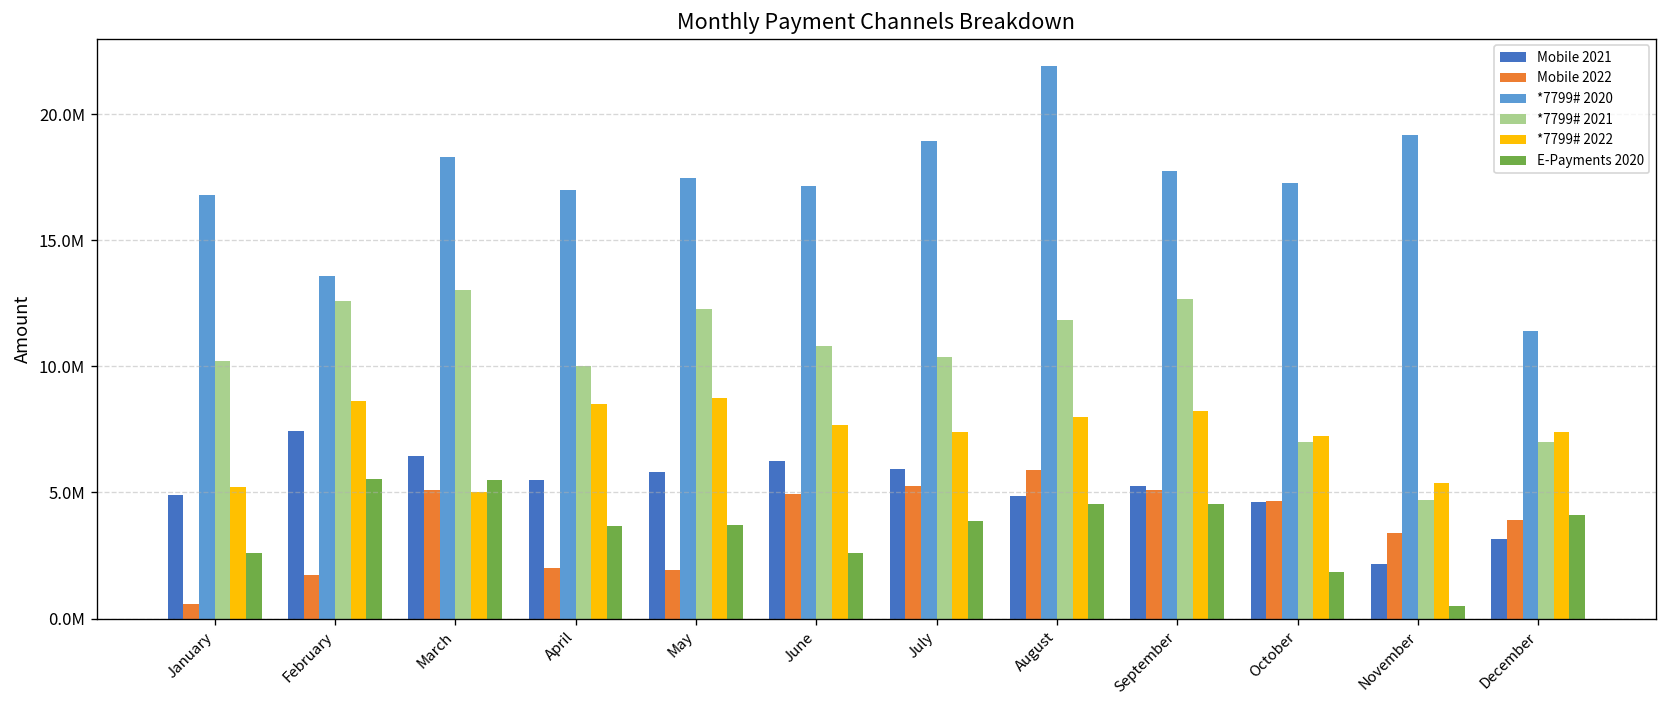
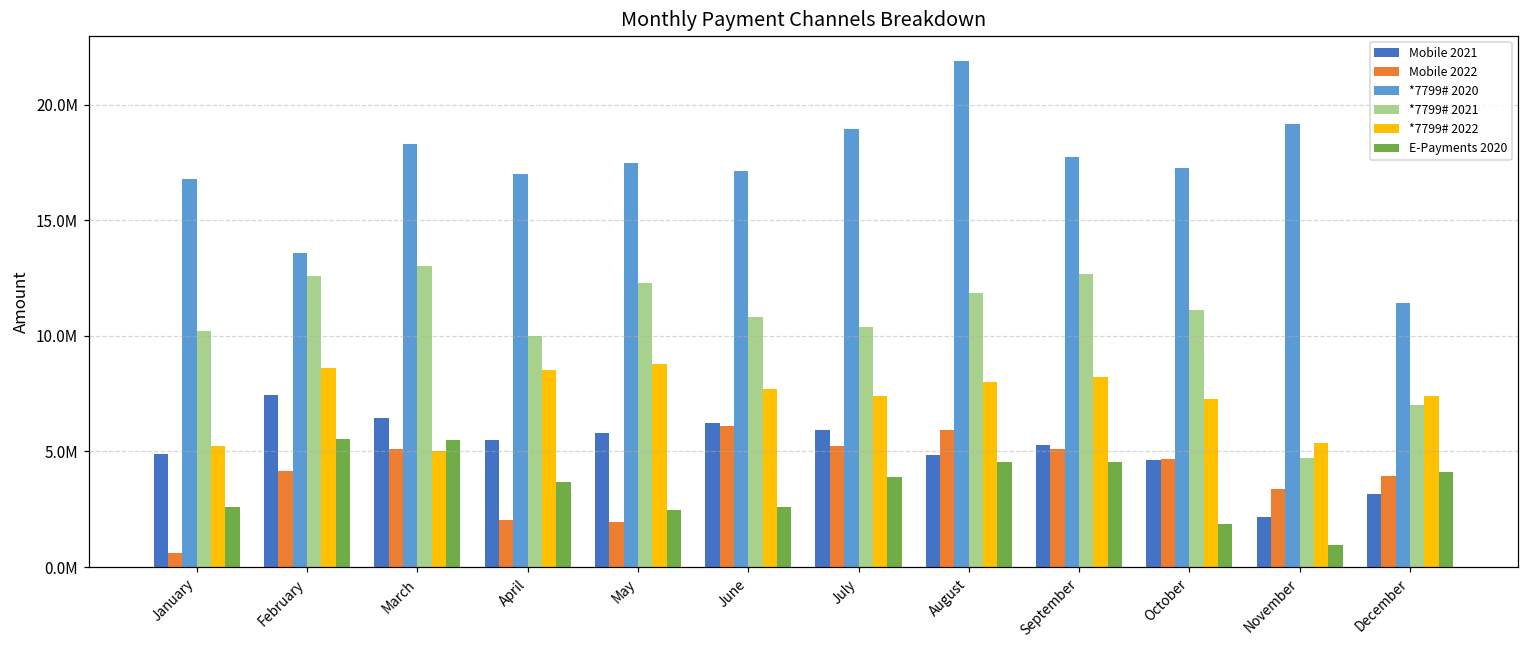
  {
    "Mobile 2022": {
      "January": 600000,
-     "February": 1700000,
+     "February": 4200000,
      "March": 5100000,
      "April": 2000000,
      "May": 1900000,
-     "June": 4900000,
+     "June": 6100000,
      "July": 5200000,
      "August": 5900000,
      "September": 5100000,
      "October": 4700000,
      "November": 3400000,
      "December": 3900000
    },
    "*7799# 2021": {
      "January": 10200000,
      "February": 12600000,
      "March": 13000000,
      "April": 10000000,
      "May": 12300000,
      "June": 10800000,
      "July": 10400000,
      "August": 11900000,
      "September": 12700000,
-     "October": 7000000,
+     "October": 11100000,
      "November": 4700000,
      "December": 7000000
    },
    "*7799# 2022": {
      "January": 5200000,
      "February": 8600000,
      "March": 5000000,
      "April": 8500000,
      "May": 8800000,
      "June": 7700000,
      "July": 7400000,
      "August": 8000000,
      "September": 8200000,
      "October": 7300000,
      "November": 5400000,
      "December": 7400000
    },
    "E-Payments 2020": {
      "January": 2600000,
      "February": 5500000,
      "March": 5500000,
      "April": 3700000,
-     "May": 3700000,
+     "May": 2500000,
      "June": 2600000,
      "July": 3900000,
      "August": 4500000,
      "September": 4500000,
      "October": 1800000,
-     "November": 500000,
+     "November": 900000,
      "December": 4100000
    }
  }
